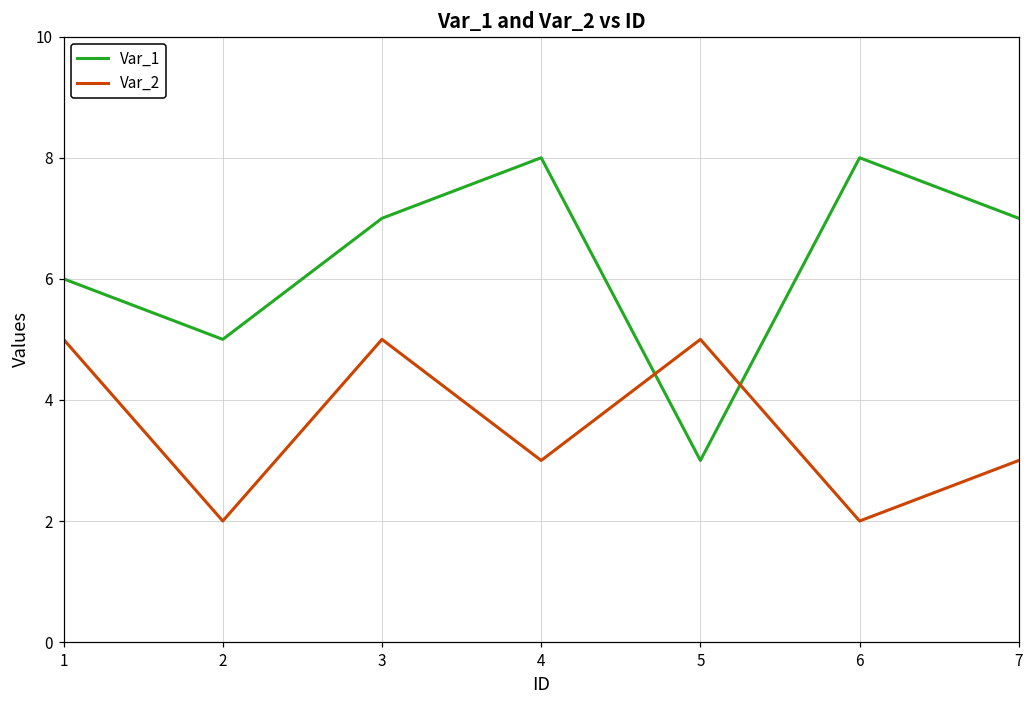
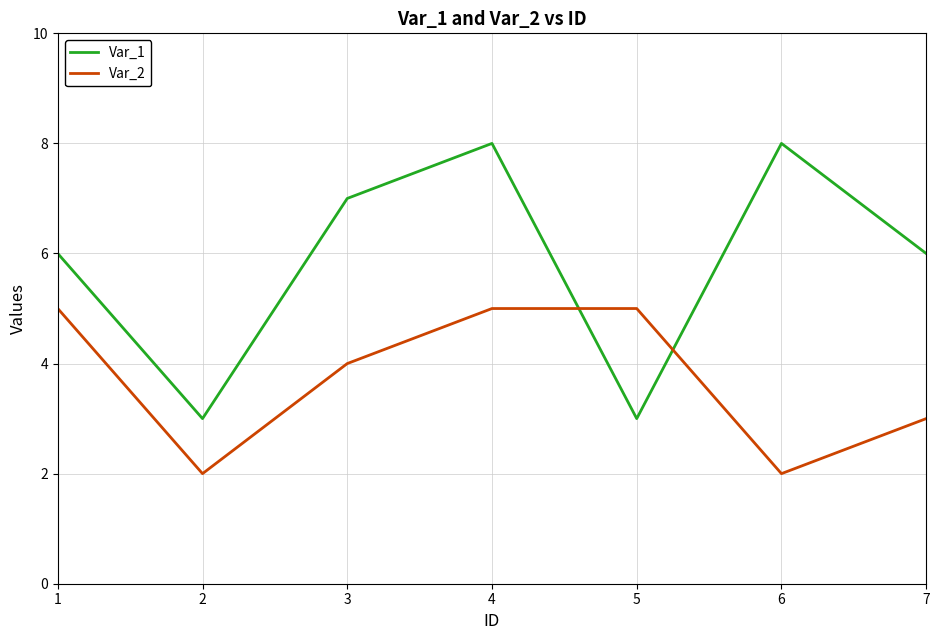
  {
    "Var_1": {
      "1": 6,
-     "2": 5,
+     "2": 3,
      "3": 7,
      "4": 8,
      "5": 3,
      "6": 8,
-     "7": 7
+     "7": 6
    },
    "Var_2": {
      "1": 5,
      "2": 2,
-     "3": 5,
-     "4": 3,
+     "3": 4,
+     "4": 5,
      "5": 5,
      "6": 2,
      "7": 3
    }
  }
